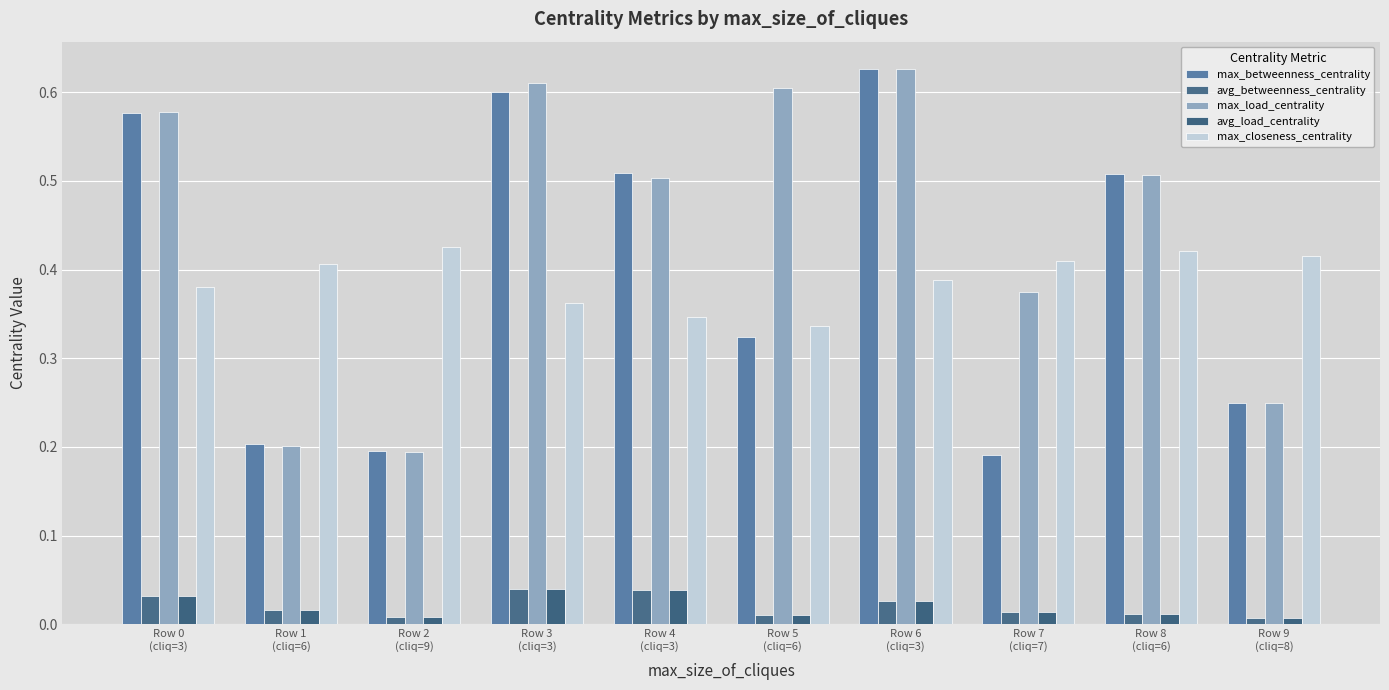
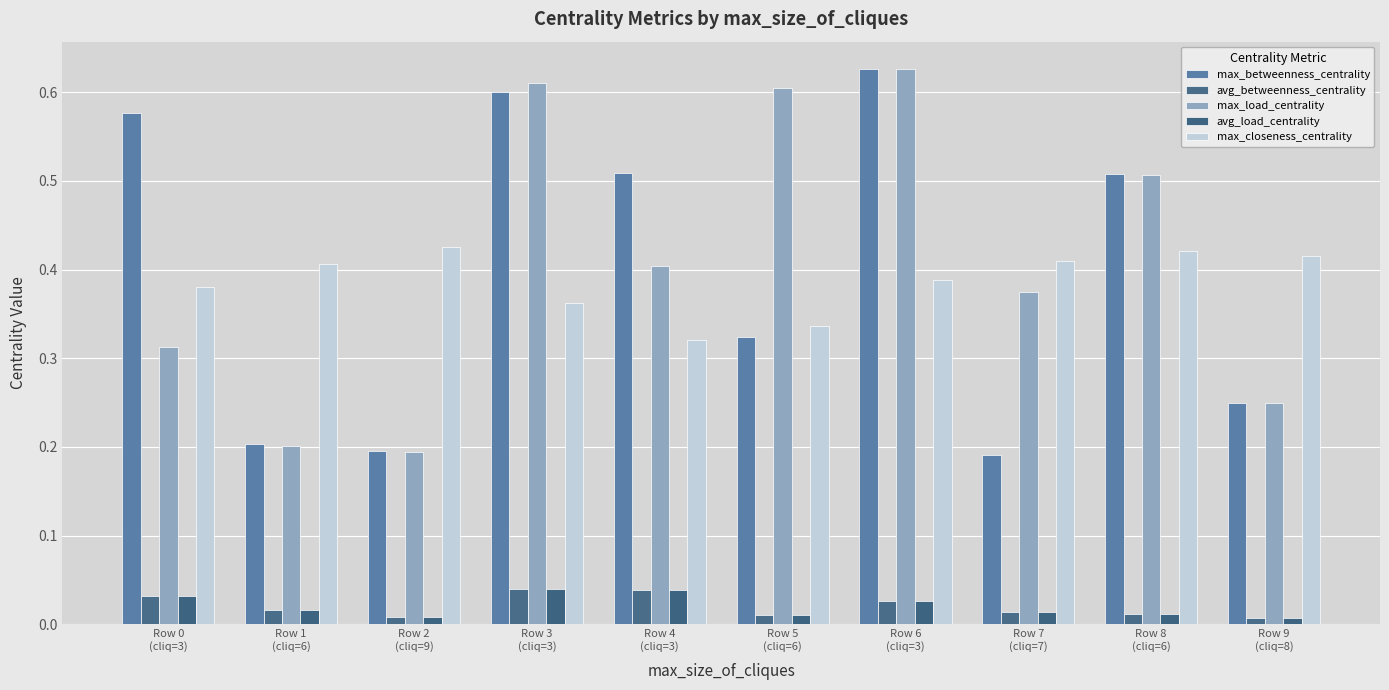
  {
    "max_load_centrality": {
-     "Row 0 (cliq=3)": 0.58,
+     "Row 0 (cliq=3)": 0.31,
      "Row 1 (cliq=6)": 0.20,
      "Row 2 (cliq=9)": 0.19,
      "Row 3 (cliq=3)": 0.61,
-     "Row 4 (cliq=3)": 0.50,
+     "Row 4 (cliq=3)": 0.40,
      "Row 5 (cliq=6)": 0.60,
      "Row 6 (cliq=3)": 0.63,
      "Row 7 (cliq=7)": 0.38,
      "Row 8 (cliq=6)": 0.51,
      "Row 9 (cliq=8)": 0.25
    },
    "max_closeness_centrality": {
      "Row 0 (cliq=3)": 0.38,
      "Row 1 (cliq=6)": 0.41,
      "Row 2 (cliq=9)": 0.43,
      "Row 3 (cliq=3)": 0.36,
-     "Row 4 (cliq=3)": 0.35,
+     "Row 4 (cliq=3)": 0.32,
      "Row 5 (cliq=6)": 0.34,
      "Row 6 (cliq=3)": 0.39,
      "Row 7 (cliq=7)": 0.41,
      "Row 8 (cliq=6)": 0.42,
      "Row 9 (cliq=8)": 0.42
    }
  }
